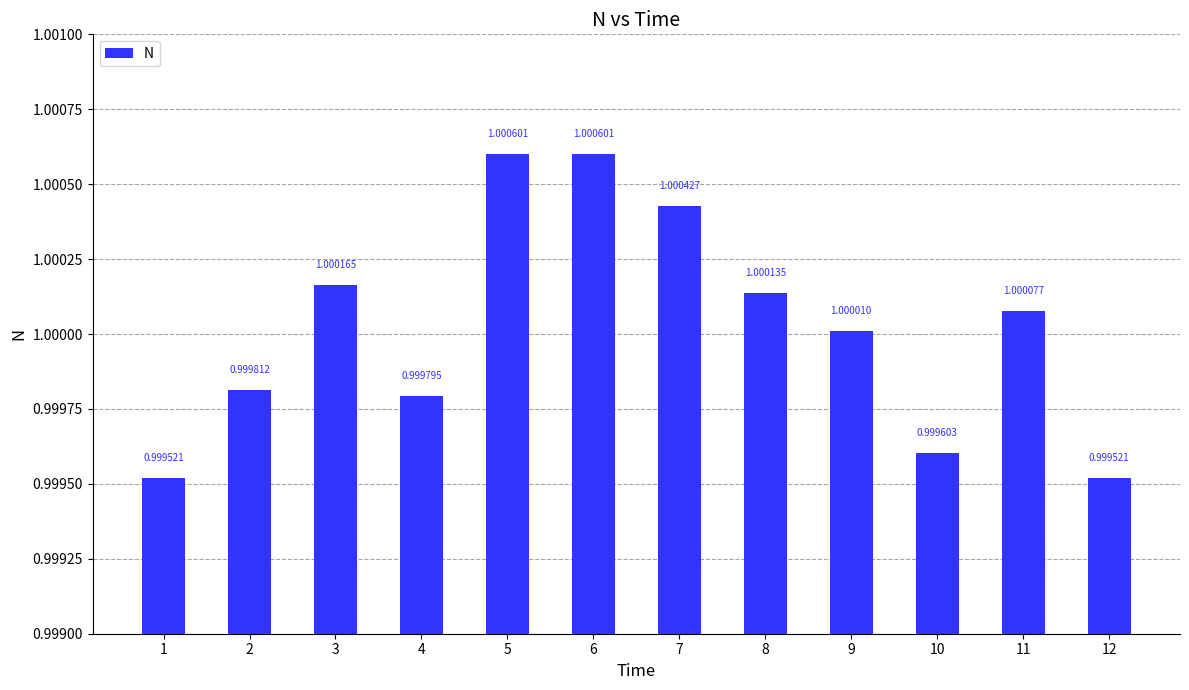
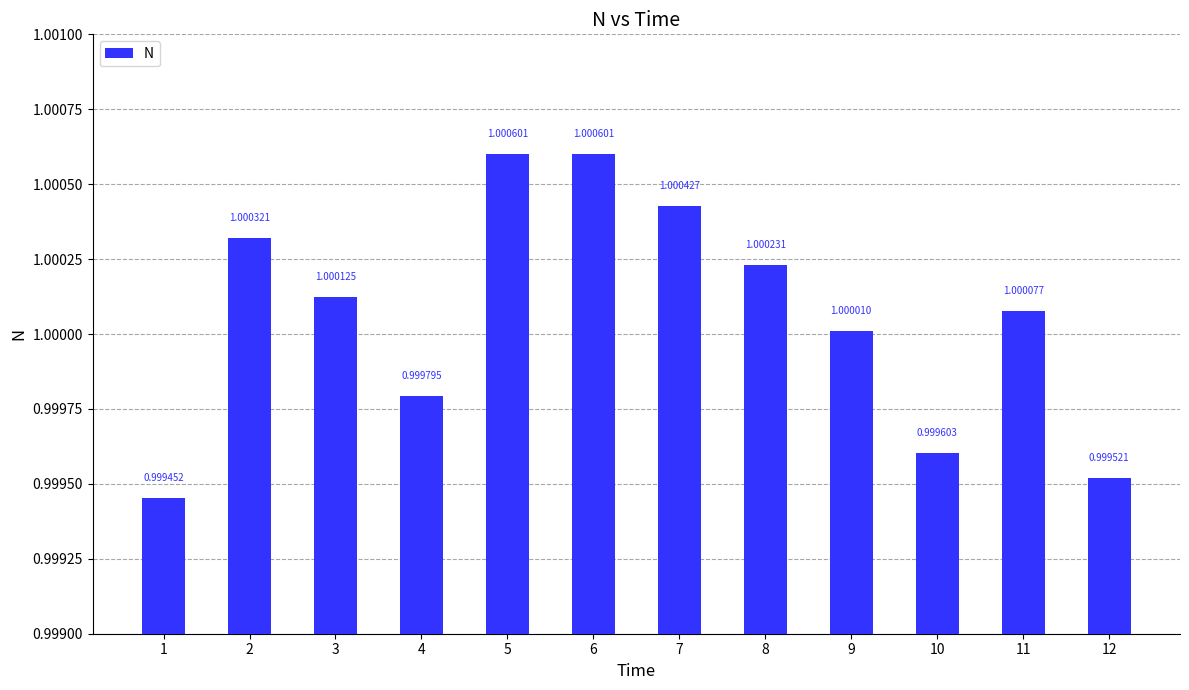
  {
-   "1": 0.999521,
-   "2": 0.999812,
-   "3": 1.000165,
+   "1": 0.999452,
+   "2": 1.000321,
+   "3": 1.000125,
    "4": 0.999795,
    "5": 1.000601,
    "6": 1.000601,
    "7": 1.000427,
-   "8": 1.000135,
+   "8": 1.000231,
    "9": 1.000010,
    "10": 0.999603,
    "11": 1.000077,
    "12": 0.999521
  }
